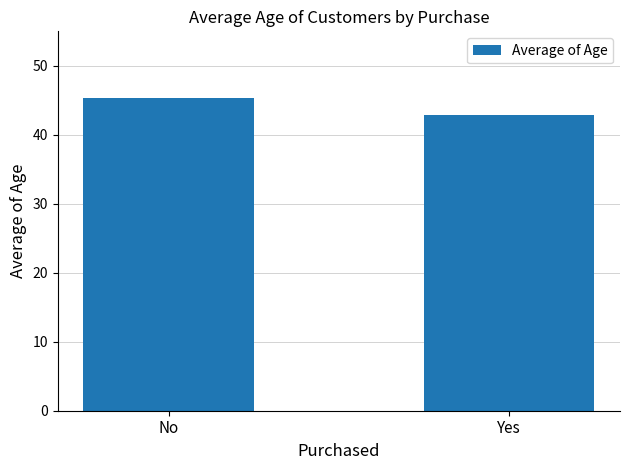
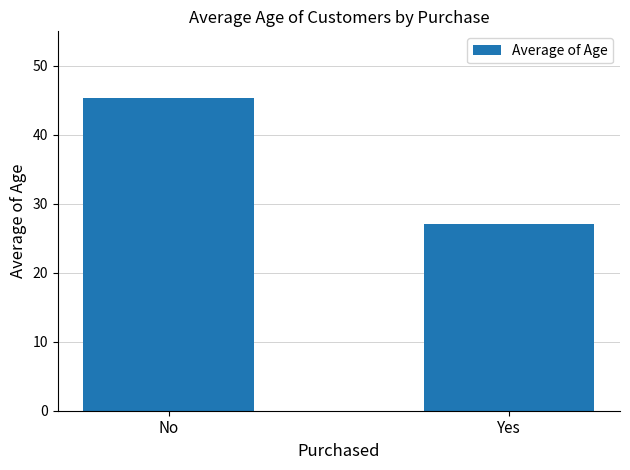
  {
    "No": 45,
-   "Yes": 43
+   "Yes": 27
  }
